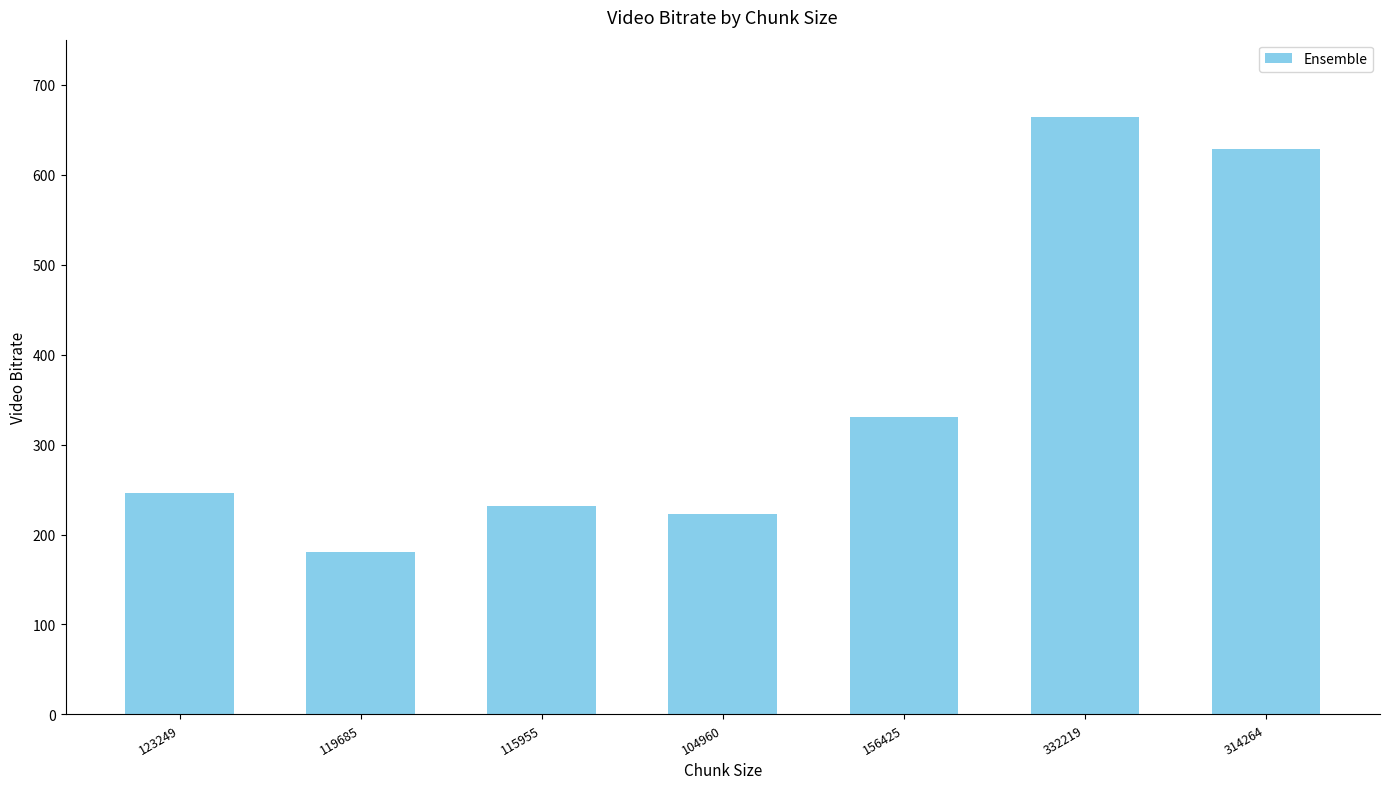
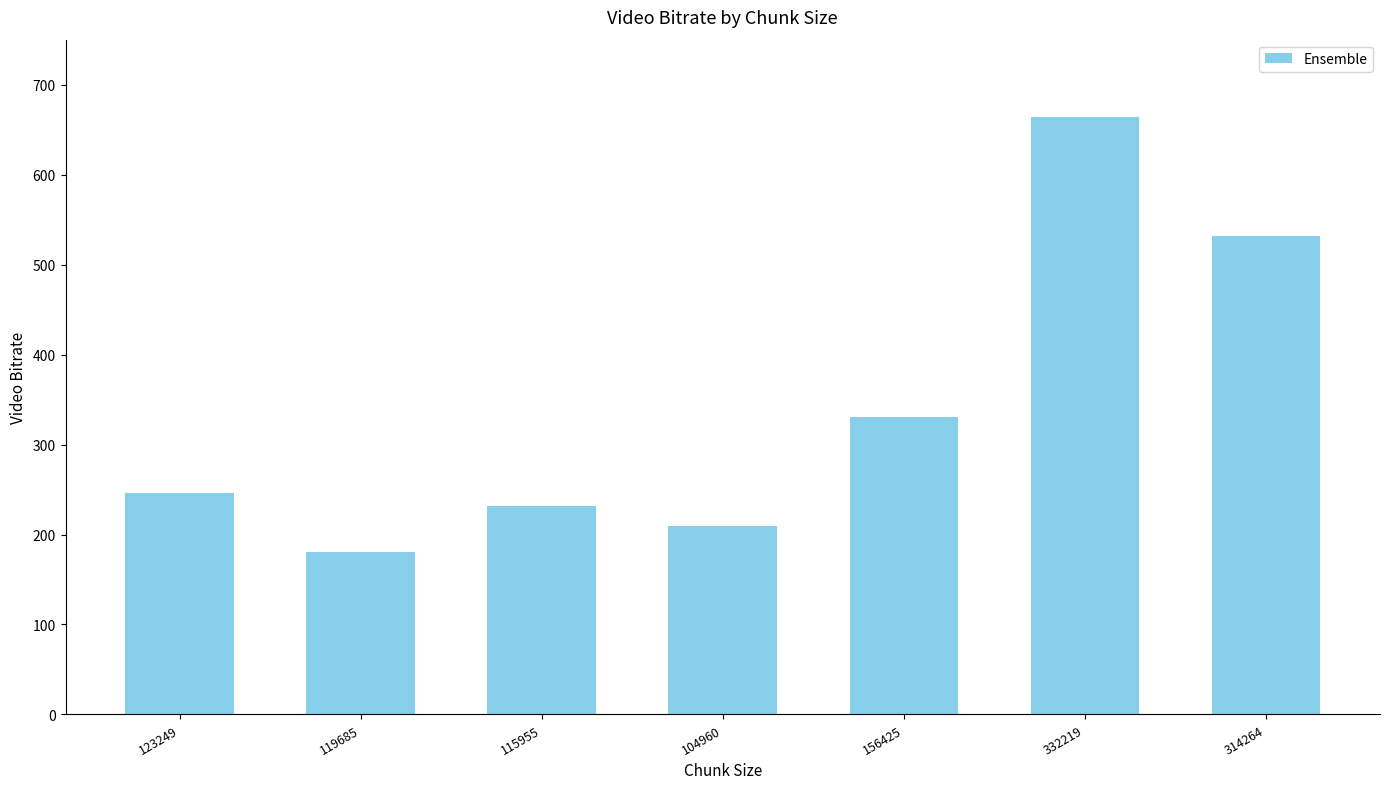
  {
    "123249": 250,
    "119685": 180,
    "115955": 230,
-   "104960": 220,
+   "104960": 210,
    "156425": 330,
    "332219": 660,
-   "314264": 630
+   "314264": 530
  }
